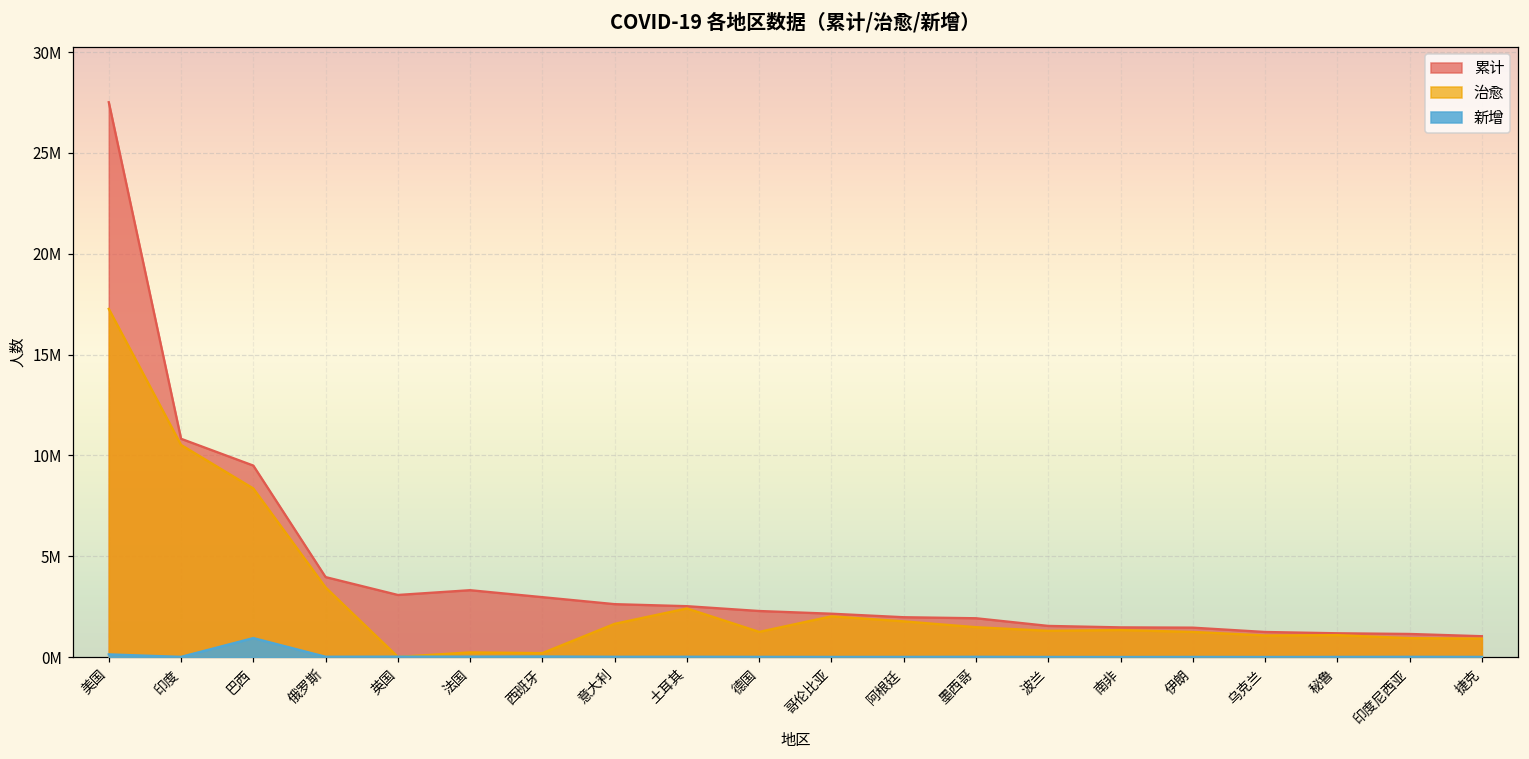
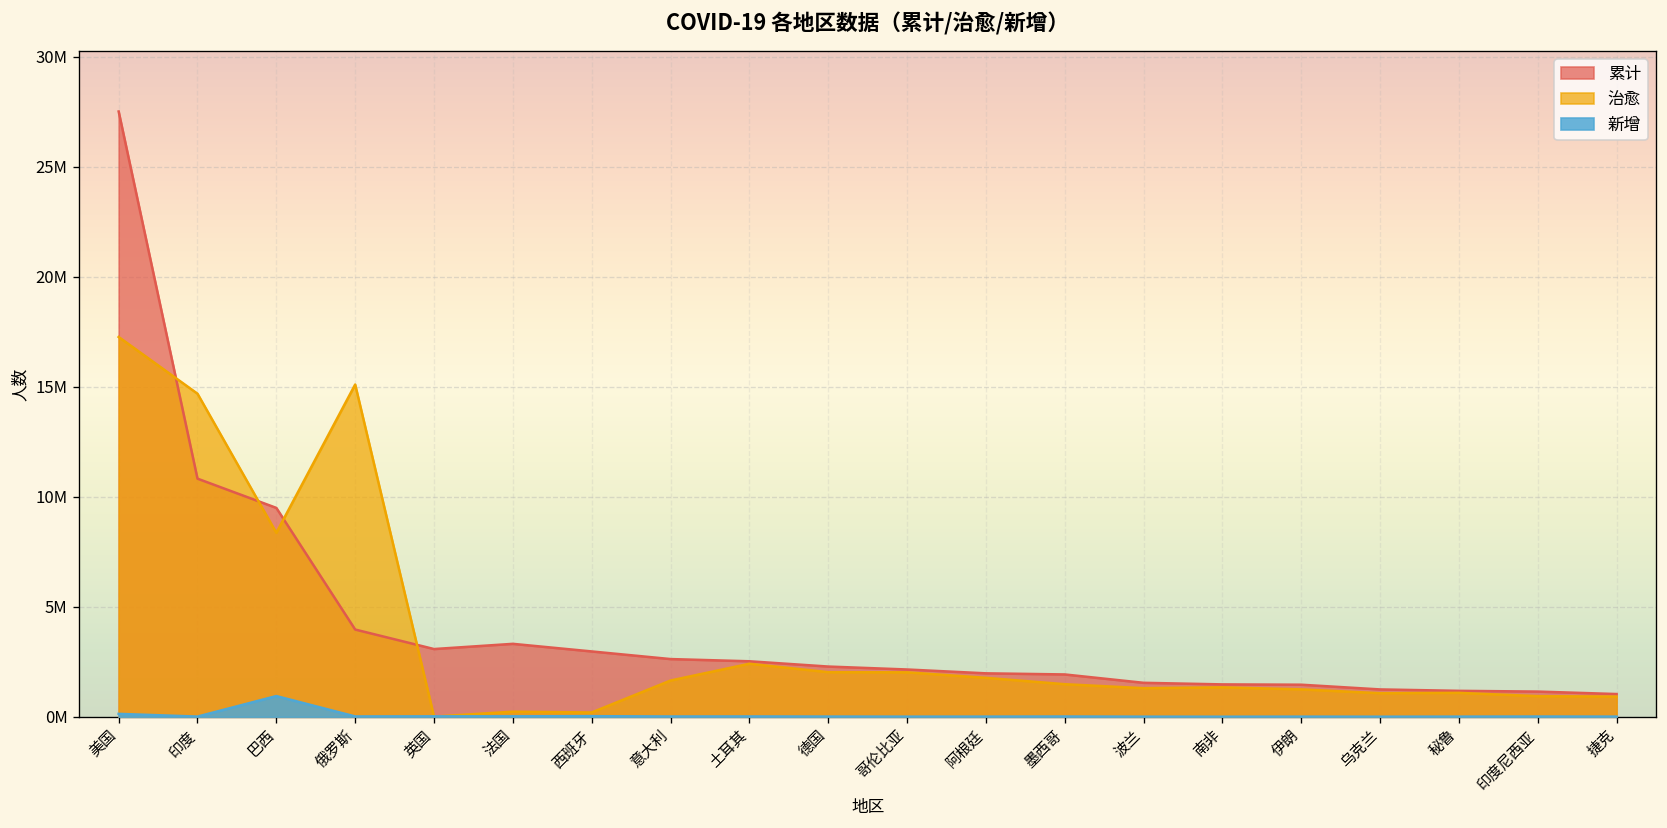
  {
    "累计": {
      "美国": 27500000,
      "印度": 10800000,
      "巴西": 9500000,
      "俄罗斯": 4000000,
      "英国": 3100000,
      "法国": 3300000,
      "西班牙": 3000000,
      "意大利": 2600000,
      "德国": 2300000,
      "阿根廷": 2000000,
      "墨西哥": 1900000,
      "波兰": 1500000,
      "伊朗": 1500000,
      "乌克兰": 1200000,
      "印度尼西亚": 1100000
    },
    "治愈": {
      "美国": 17300000,
-     "印度": 10500000,
+     "印度": 14700000,
      "巴西": 8400000,
-     "俄罗斯": 3500000,
+     "俄罗斯": 15100000,
      "法国": 200000,
      "西班牙": 200000,
      "意大利": 1600000,
-     "德国": 1200000,
+     "德国": 2000000,
      "阿根廷": 1800000,
      "墨西哥": 1500000,
      "波兰": 1300000,
      "伊朗": 1200000,
      "乌克兰": 1100000,
      "印度尼西亚": 900000
    },
    "新增": {
      "美国": 100000,
      "印度": 0,
      "巴西": 900000,
      "俄罗斯": 0,
      "法国": 0,
      "西班牙": 0,
      "意大利": 0,
      "土耳其": 0,
      "德国": 0,
      "哥伦比亚": 0,
      "阿根廷": 0,
      "墨西哥": 0,
      "波兰": 0,
      "南非": 0,
      "伊朗": 0,
      "乌克兰": 0,
      "秘鲁": 0,
      "印度尼西亚": 0,
      "捷克": 0
    }
  }
